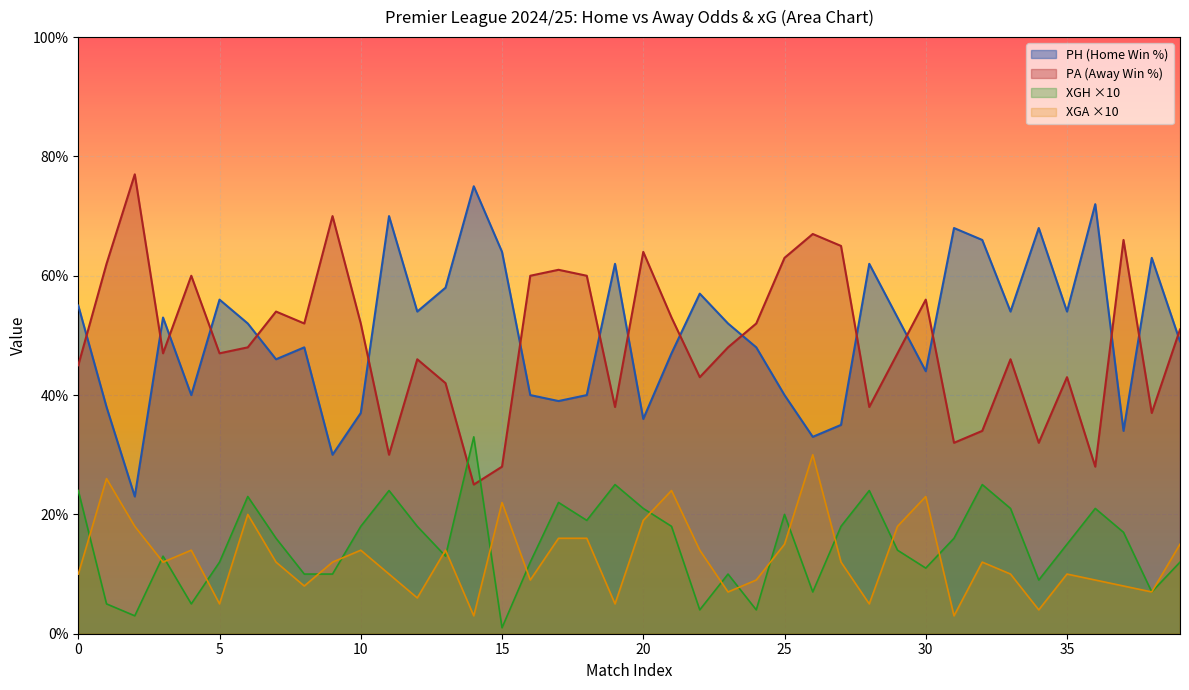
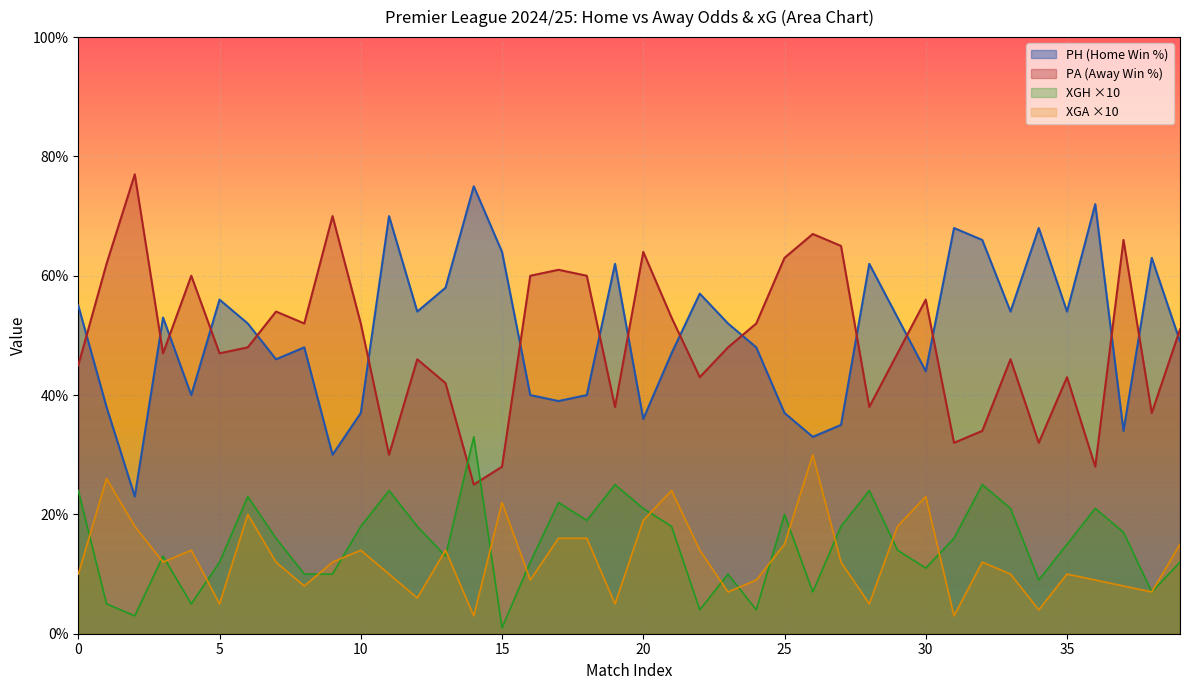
  {
    "PH (Home Win %)": {
      "0": "55%",
      "5": "56%",
      "10": "37%",
      "15": "64%",
      "20": "36%",
-     "25": "40%",
+     "25": "37%",
      "30": "44%",
      "35": "54%"
    },
    "PA (Away Win %)": {
      "0": "45%",
      "5": "47%",
      "10": "52%",
      "15": "28%",
      "20": "64%",
      "25": "63%",
      "30": "56%",
      "35": "43%"
    },
    "XGH ×10": {
      "0": "24%",
      "5": "12%",
      "10": "18%",
      "15": "1%",
      "20": "21%",
      "25": "20%",
      "30": "11%",
      "35": "15%"
    },
    "XGA ×10": {
      "0": "10%",
      "5": "5%",
      "10": "14%",
      "15": "22%",
      "20": "19%",
      "25": "15%",
      "30": "23%",
      "35": "10%"
    }
  }
